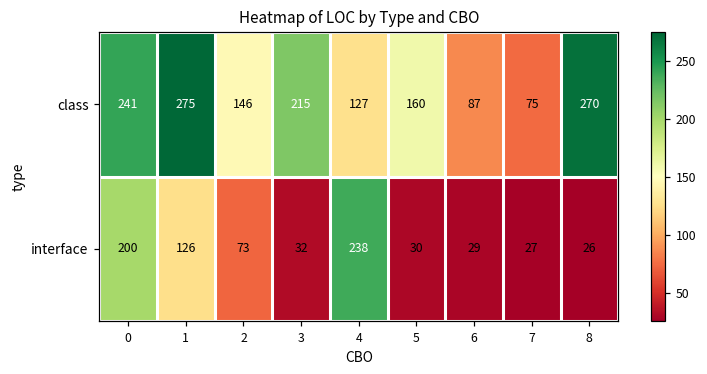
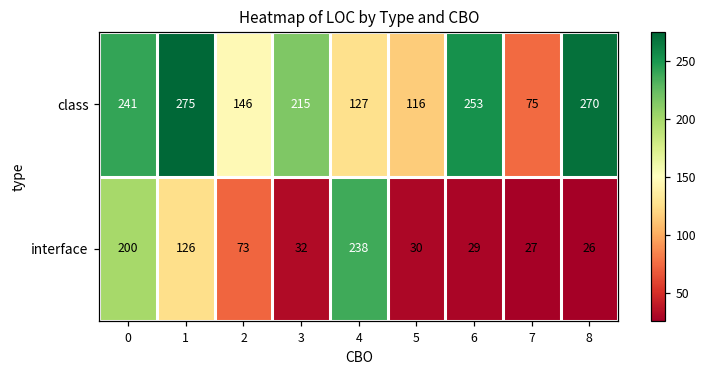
  {
    "class": {
      "0": 241,
      "1": 275,
      "2": 146,
      "3": 215,
      "4": 127,
-     "5": 160,
-     "6": 87,
+     "5": 116,
+     "6": 253,
      "7": 75,
      "8": 270
    },
    "interface": {
      "0": 200,
      "1": 126,
      "2": 73,
      "3": 32,
      "4": 238,
      "5": 30,
      "6": 29,
      "7": 27,
      "8": 26
    }
  }
